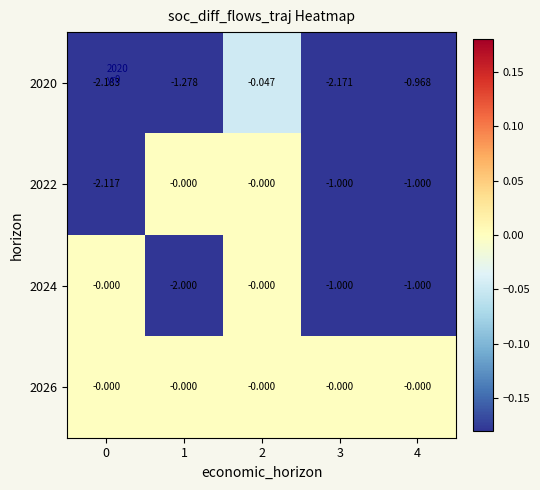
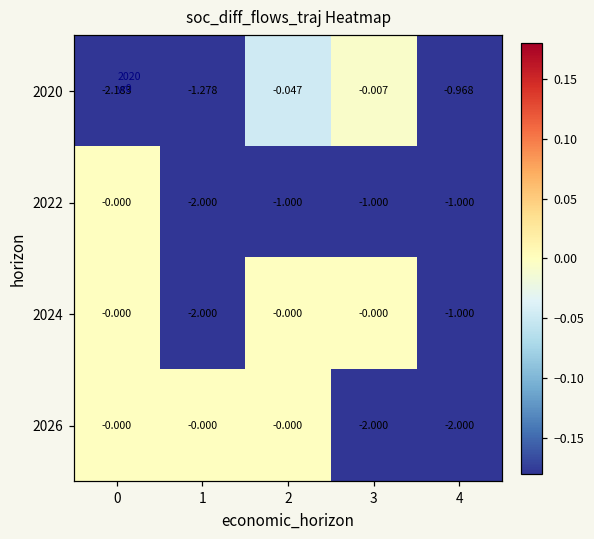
  {
    "2020": {
      "1": -1.278,
      "2": -0.047,
-     "3": -2.171,
+     "3": -0.007,
      "4": -0.968
    },
    "2022": {
-     "0": -2.117,
-     "1": -0.000,
-     "2": -0.000,
+     "0": -0.000,
+     "1": -2.000,
+     "2": -1.000,
      "3": -1.000,
      "4": -1.000
    },
    "2024": {
      "0": -0.000,
      "1": -2.000,
      "2": -0.000,
-     "3": -1.000,
+     "3": -0.000,
      "4": -1.000
    },
    "2026": {
      "0": -0.000,
      "1": -0.000,
      "2": -0.000,
-     "3": -0.000,
-     "4": -0.000
+     "3": -2.000,
+     "4": -2.000
    }
  }
